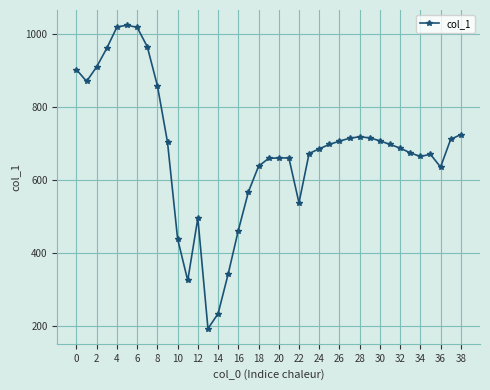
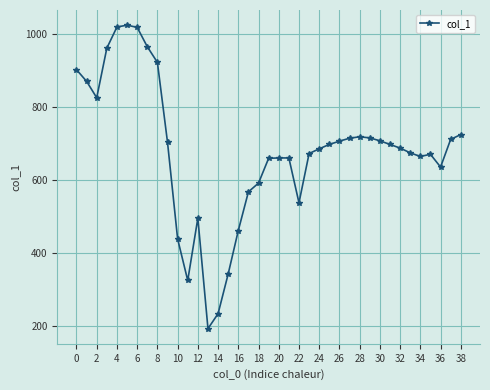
  {
    "0": 900,
-   "2": 910,
+   "2": 830,
    "4": 1020,
    "6": 1020,
-   "8": 860,
+   "8": 920,
    "10": 440,
    "12": 500,
    "14": 230,
    "16": 460,
-   "18": 640,
+   "18": 590,
    "20": 660,
    "22": 540,
    "24": 690,
    "26": 710,
    "28": 720,
    "30": 710,
    "32": 690,
    "34": 660,
    "36": 640,
    "38": 720
  }
